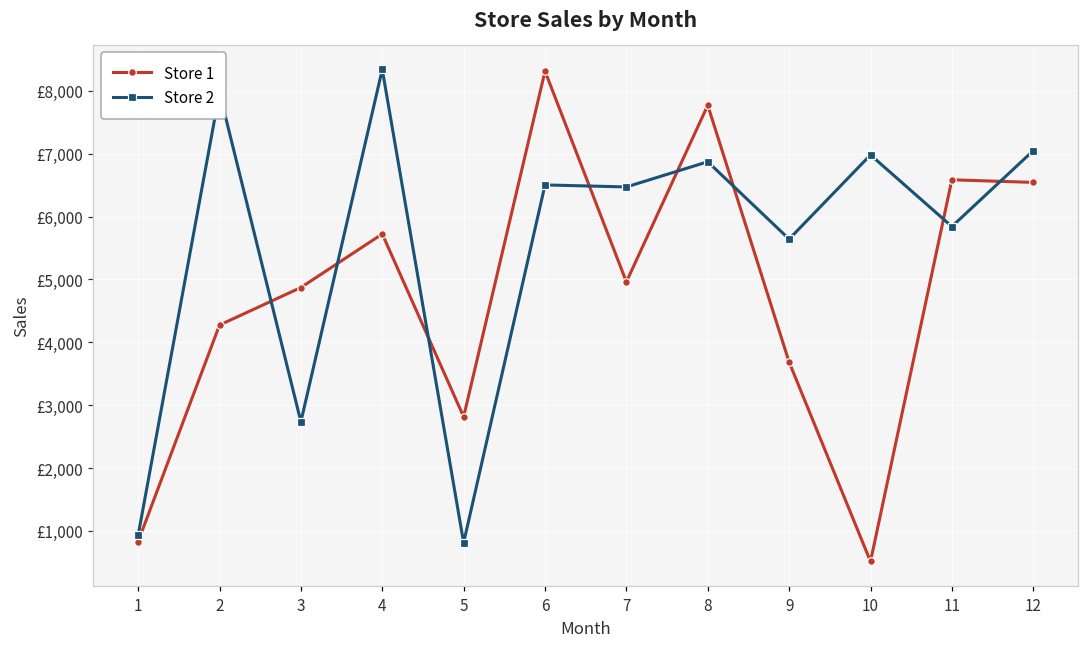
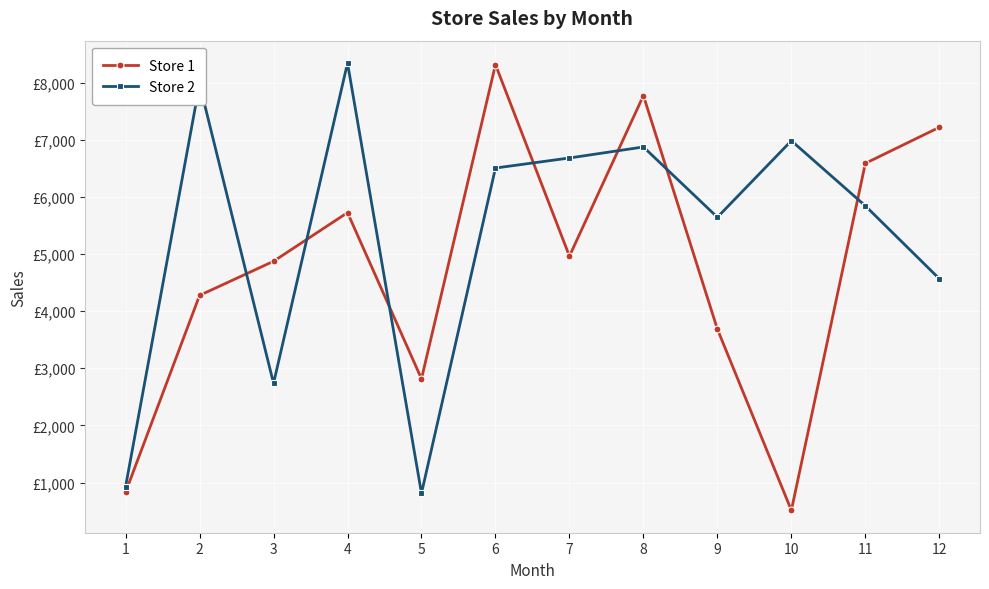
  {
    "Store 1": {
      "1": "£800",
      "2": "£4,300",
      "3": "£4,900",
      "4": "£5,700",
      "5": "£2,800",
      "6": "£8,300",
      "7": "£5,000",
      "8": "£7,800",
      "9": "£3,700",
      "10": "£500",
      "11": "£6,600",
-     "12": "£6,500"
+     "12": "£7,200"
    },
    "Store 2": {
      "1": "£900",
      "3": "£2,700",
      "4": "£8,300",
      "5": "£800",
      "6": "£6,500",
-     "7": "£6,500",
+     "7": "£6,700",
      "8": "£6,900",
      "9": "£5,600",
      "10": "£7,000",
      "11": "£5,800",
-     "12": "£7,000"
+     "12": "£4,600"
    }
  }
